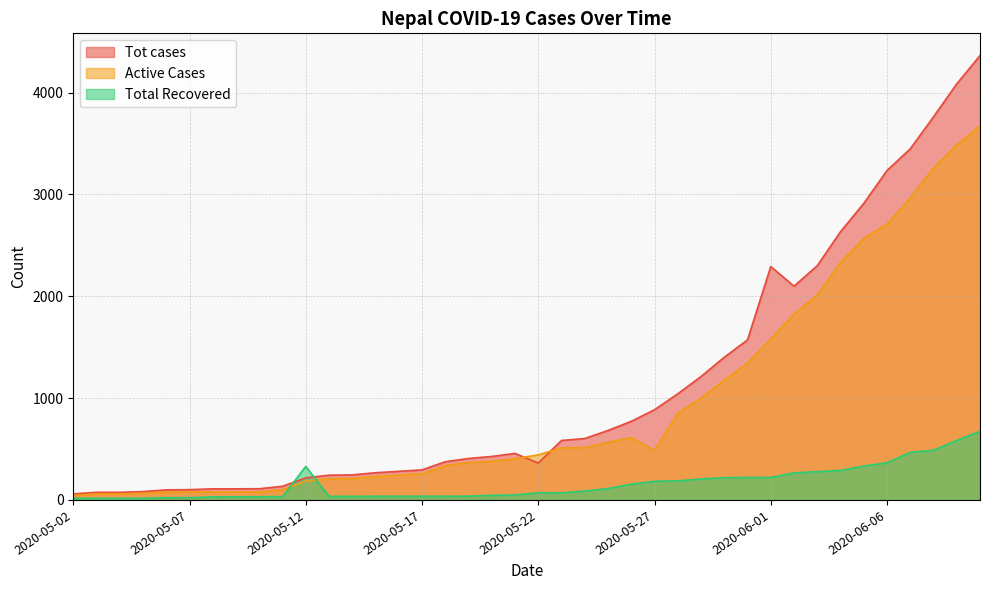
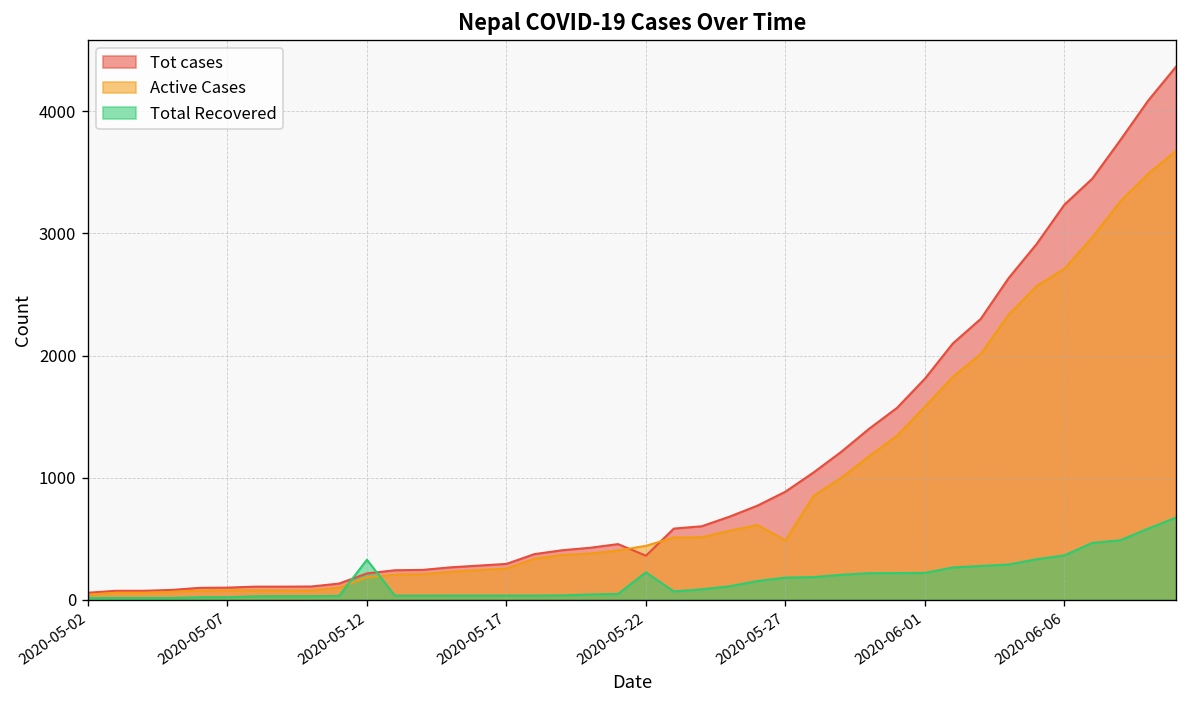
  {
    "Tot cases": {
      "2020-05-12": 220,
      "2020-05-17": 300,
      "2020-05-22": 360,
      "2020-05-27": 890,
-     "2020-06-01": 2290,
+     "2020-06-01": 1810,
      "2020-06-06": 3240
    },
    "Active Cases": {
      "2020-05-12": 180,
      "2020-05-17": 260,
      "2020-05-22": 440,
      "2020-05-27": 490,
      "2020-06-01": 1580,
      "2020-06-06": 2710
    },
    "Total Recovered": {
      "2020-05-02": 20,
      "2020-05-07": 20,
      "2020-05-12": 330,
      "2020-05-17": 40,
-     "2020-05-22": 70,
+     "2020-05-22": 230,
      "2020-05-27": 180,
      "2020-06-01": 220,
      "2020-06-06": 370
    }
  }
